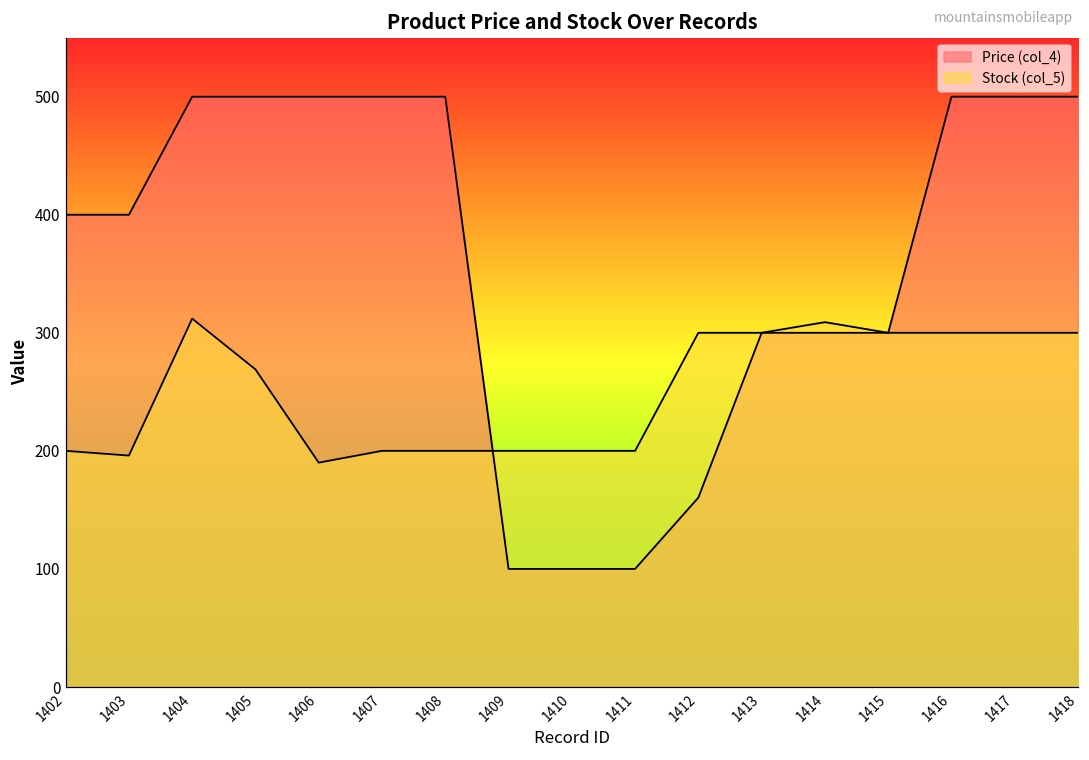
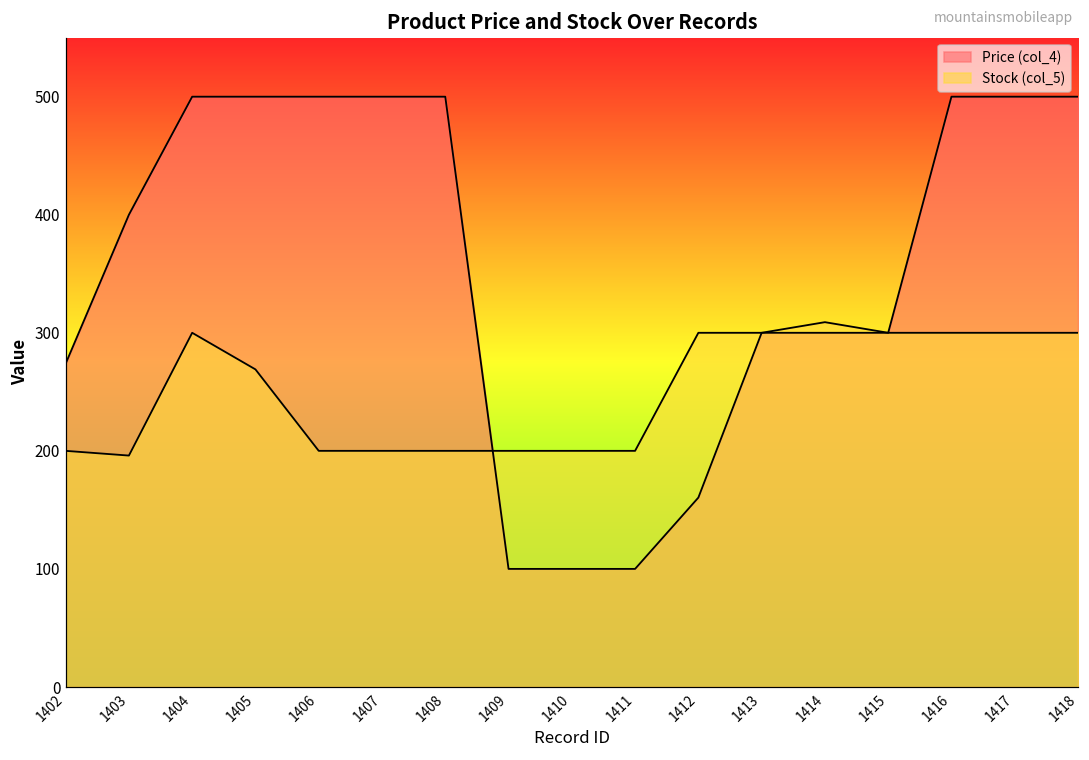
  {
    "Price (col_4)": {
-     "1402": 400,
+     "1402": 274,
      "1403": 400,
      "1404": 500,
      "1405": 500,
      "1406": 500,
      "1407": 500,
      "1408": 500,
      "1409": 100,
      "1410": 100,
      "1411": 100,
      "1412": 160,
      "1414": 300,
      "1416": 500,
      "1417": 500,
      "1418": 500
    },
    "Stock (col_5)": {
      "1402": 200,
      "1403": 196,
-     "1404": 312,
+     "1404": 300,
      "1405": 269,
-     "1406": 190,
+     "1406": 200,
      "1407": 200,
      "1408": 200,
      "1409": 200,
      "1410": 200,
      "1411": 200,
      "1412": 300,
      "1414": 309,
      "1416": 300,
      "1417": 300,
      "1418": 300
    }
  }
